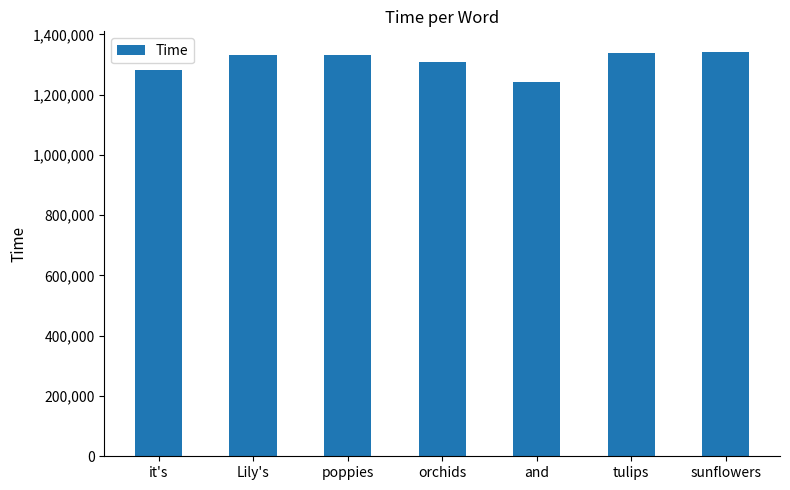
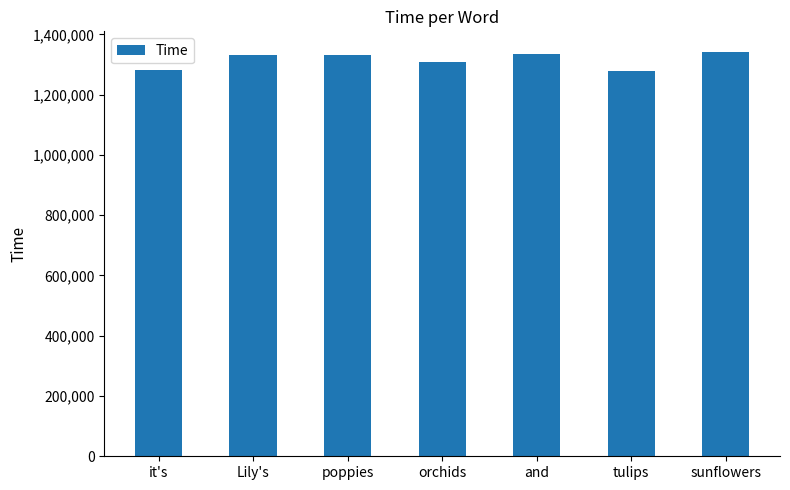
  {
    "it's": "1,280,000",
    "Lily's": "1,330,000",
    "poppies": "1,330,000",
    "orchids": "1,310,000",
-   "and": "1,240,000",
-   "tulips": "1,340,000",
+   "and": "1,340,000",
+   "tulips": "1,280,000",
    "sunflowers": "1,340,000"
  }
